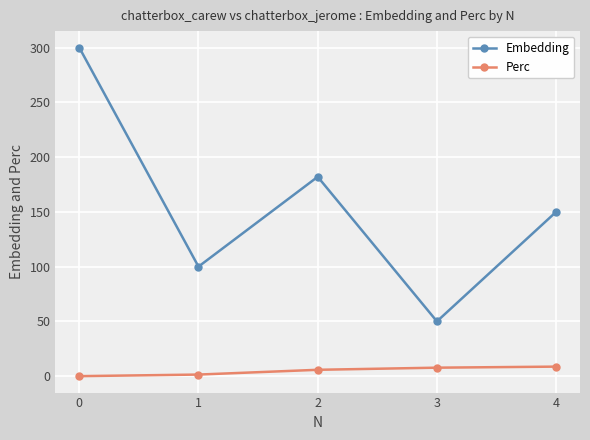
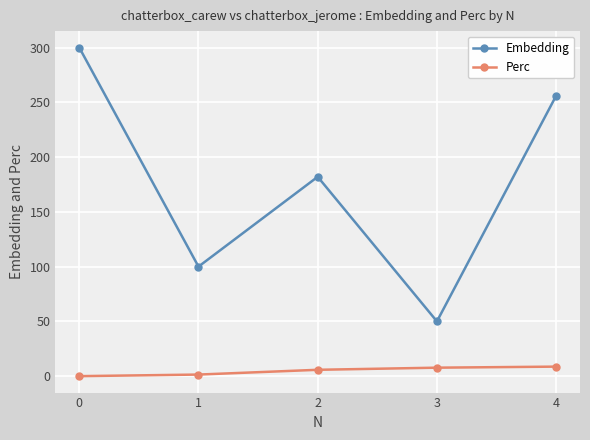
  {
    "Embedding": {
      "0": 300,
      "1": 100,
      "2": 182,
      "3": 50,
-     "4": 150
+     "4": 256
    },
    "Perc": {
      "0": 0,
      "1": 1,
      "2": 6,
      "3": 8,
      "4": 9
    }
  }
